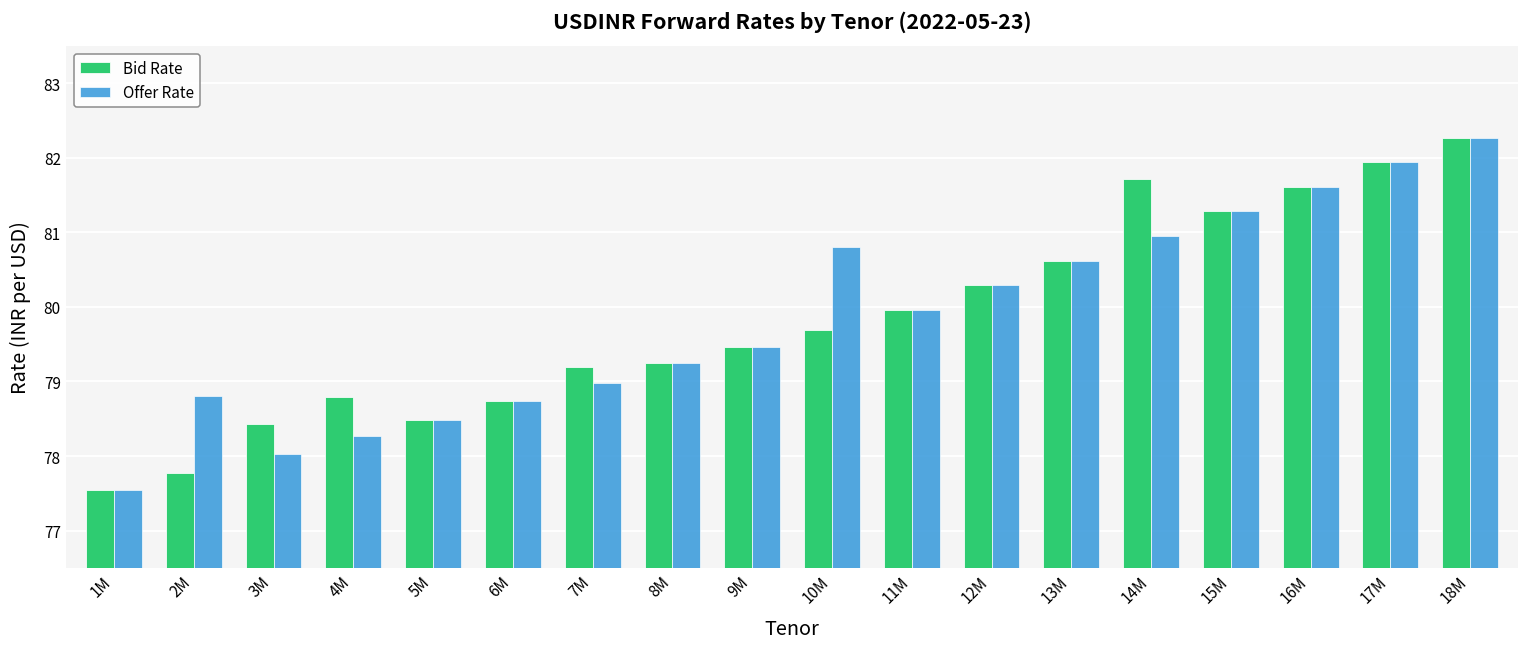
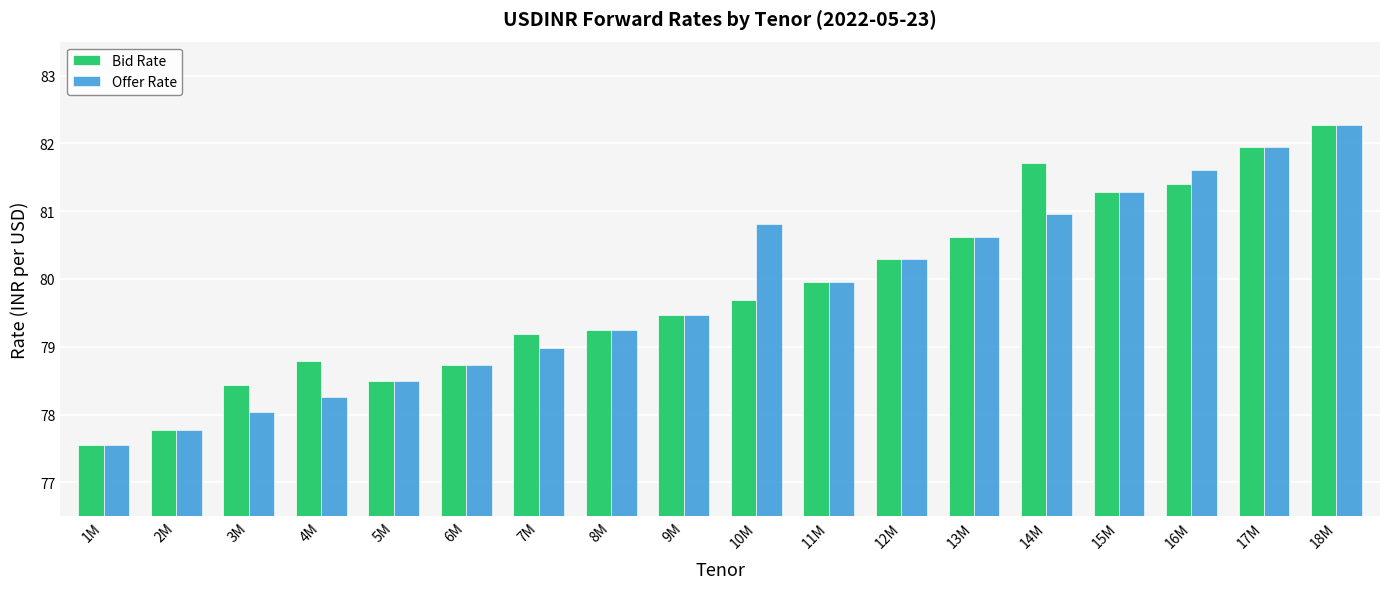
  {
    "Bid Rate": {
      "1M": 77.5,
      "2M": 77.8,
      "3M": 78.4,
      "4M": 78.8,
      "5M": 78.5,
      "6M": 78.7,
      "7M": 79.2,
      "8M": 79.2,
      "9M": 79.5,
      "10M": 79.7,
      "11M": 80.0,
      "12M": 80.3,
      "13M": 80.6,
      "14M": 81.7,
      "15M": 81.3,
-     "16M": 81.6,
+     "16M": 81.4,
      "17M": 81.9,
      "18M": 82.3
    },
    "Offer Rate": {
      "1M": 77.5,
-     "2M": 78.8,
+     "2M": 77.8,
      "3M": 78.0,
      "4M": 78.3,
      "5M": 78.5,
      "6M": 78.7,
      "7M": 79.0,
      "8M": 79.2,
      "9M": 79.5,
      "10M": 80.8,
      "11M": 80.0,
      "12M": 80.3,
      "13M": 80.6,
      "14M": 81.0,
      "15M": 81.3,
      "16M": 81.6,
      "17M": 81.9,
      "18M": 82.3
    }
  }
